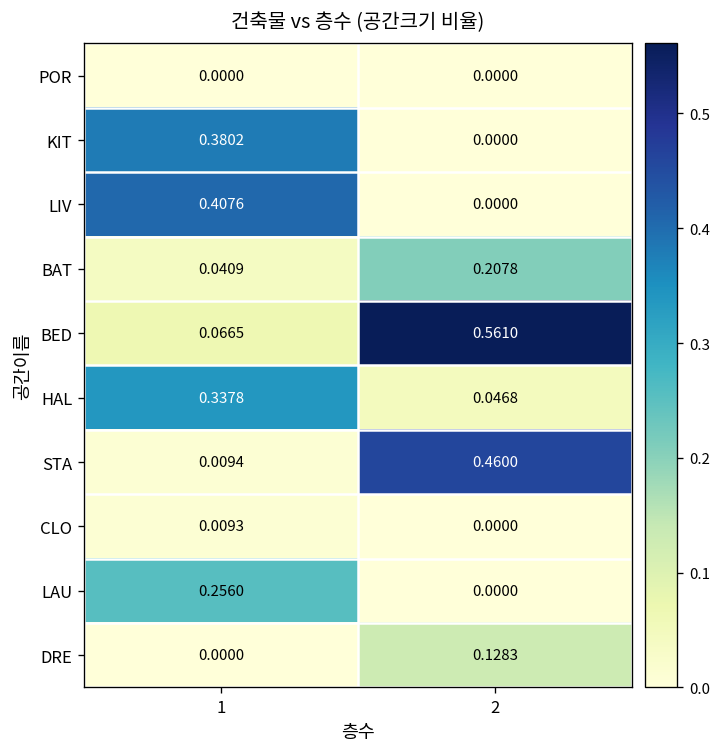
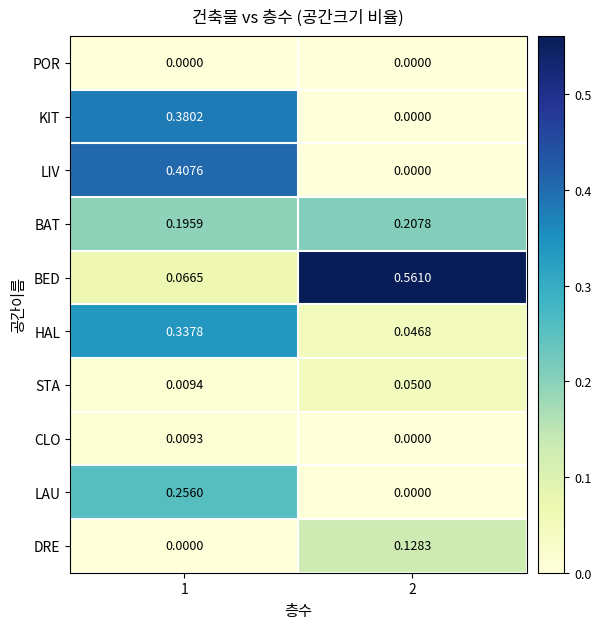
  {
    "POR": {
      "1": 0.0000,
      "2": 0.0000
    },
    "KIT": {
      "1": 0.3802,
      "2": 0.0000
    },
    "LIV": {
      "1": 0.4076,
      "2": 0.0000
    },
    "BAT": {
-     "1": 0.0409,
+     "1": 0.1959,
      "2": 0.2078
    },
    "BED": {
      "1": 0.0665,
      "2": 0.5610
    },
    "HAL": {
      "1": 0.3378,
      "2": 0.0468
    },
    "STA": {
      "1": 0.0094,
-     "2": 0.4600
+     "2": 0.0500
    },
    "CLO": {
      "1": 0.0093,
      "2": 0.0000
    },
    "LAU": {
      "1": 0.2560,
      "2": 0.0000
    },
    "DRE": {
      "1": 0.0000,
      "2": 0.1283
    }
  }
